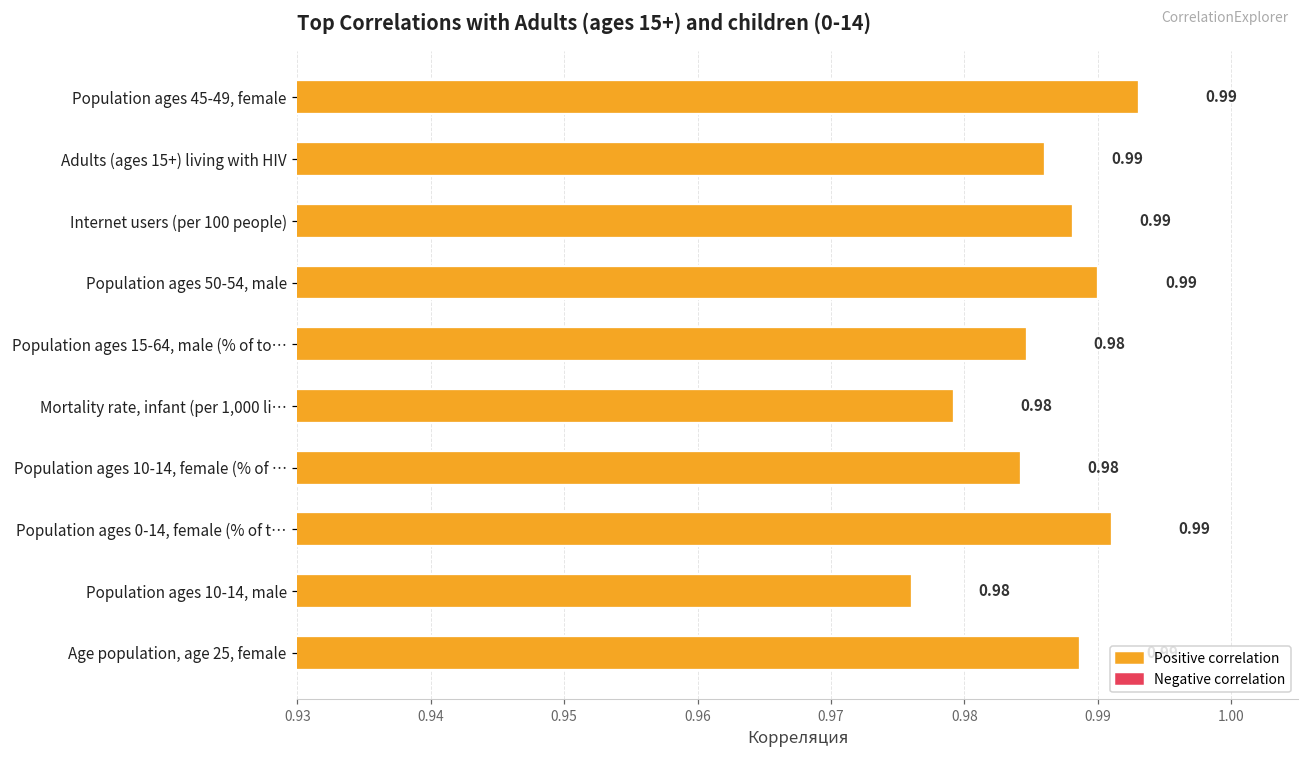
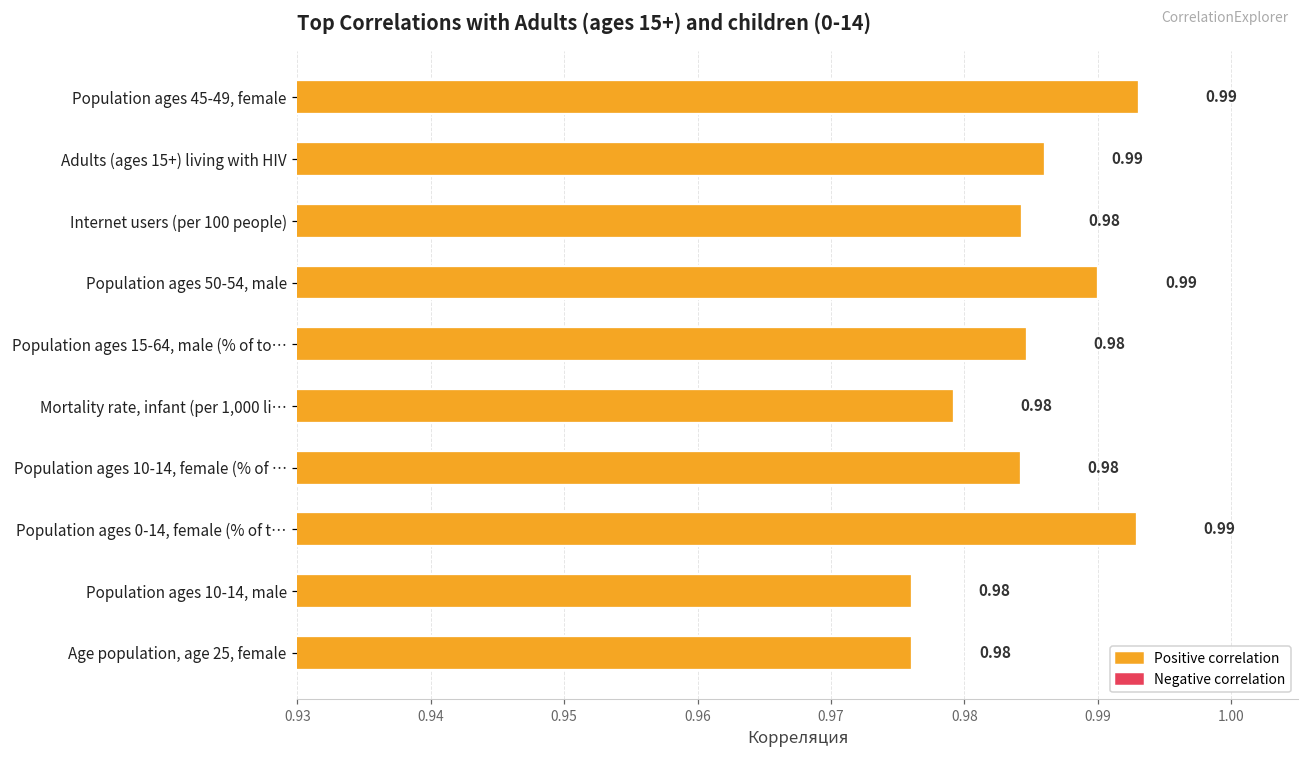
  {
-   "Internet users (per 100 people)": 0.99,
-   "Population ages 0-14, female (% of t…": 0.9910,
-   "Age population, age 25, female": 0.9887
+   "Internet users (per 100 people)": 0.98,
+   "Population ages 0-14, female (% of t…": 0.9929,
+   "Age population, age 25, female": 0.9761
  }
